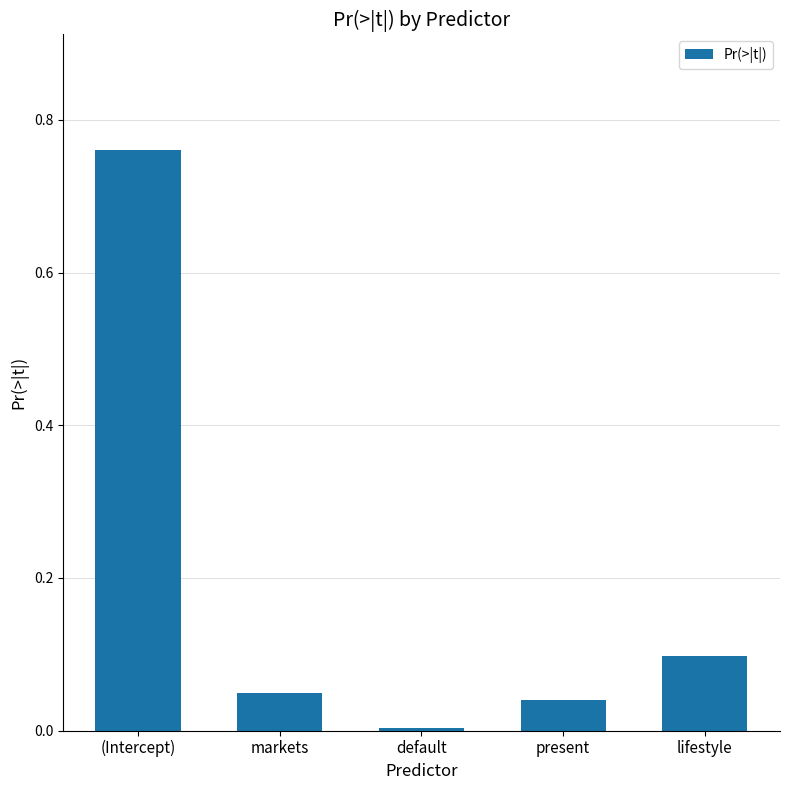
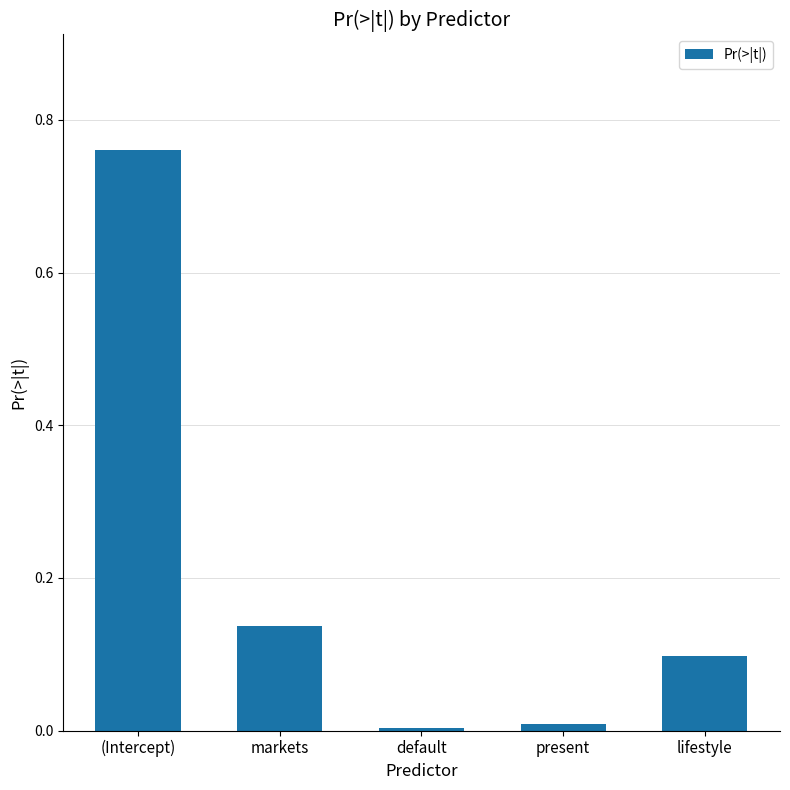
  {
    "(Intercept)": 0.76,
-   "markets": 0.05,
-   "present": 0.04,
+   "markets": 0.14,
+   "present": 0.01,
    "lifestyle": 0.10
  }
